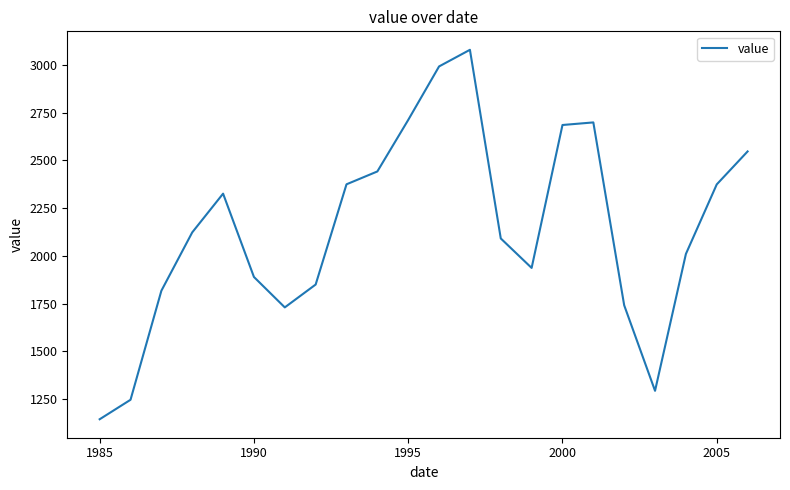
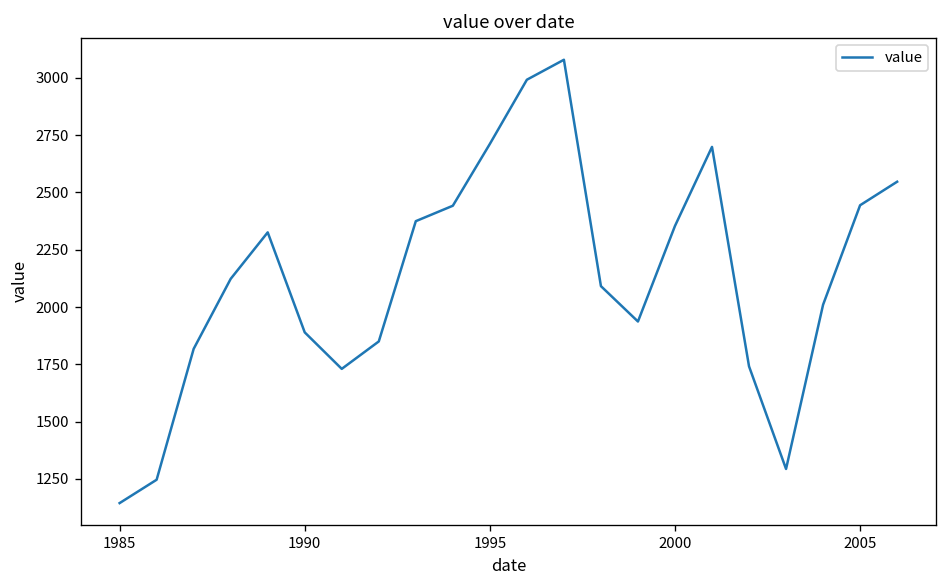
  {
    "1985": 1140,
    "1990": 1890,
    "1995": 2710,
-   "2000": 2690,
-   "2005": 2370
+   "2000": 2350,
+   "2005": 2440
  }
